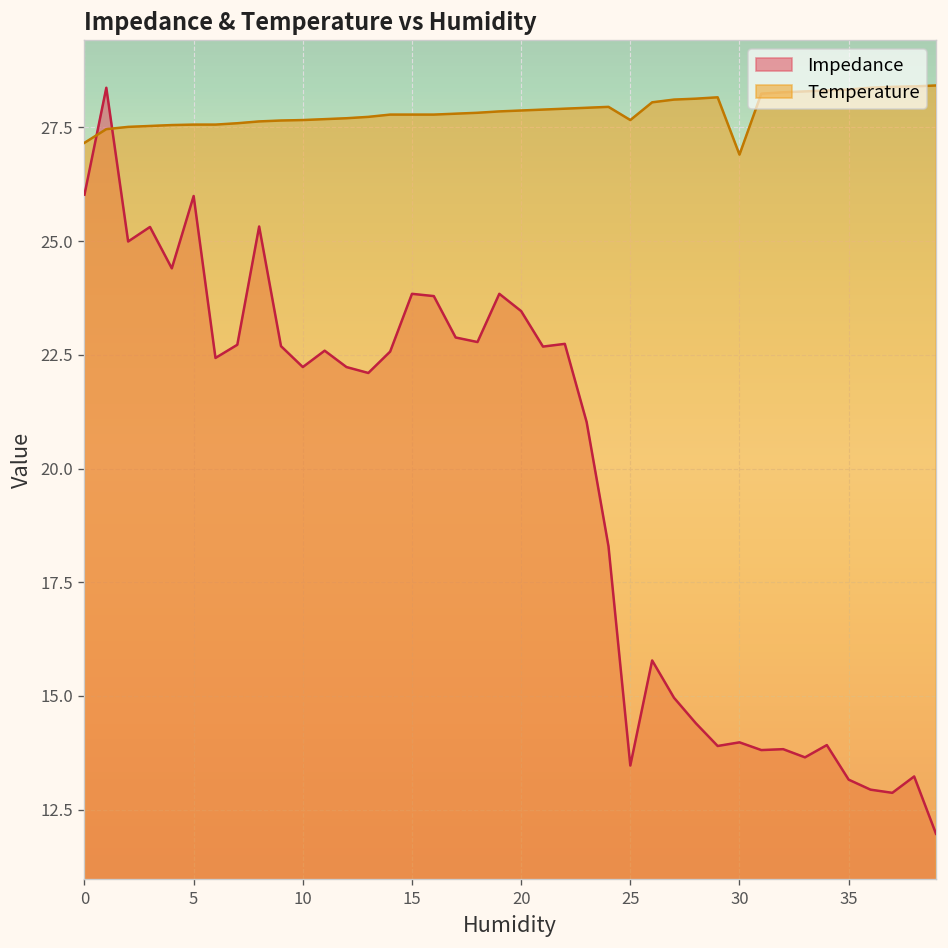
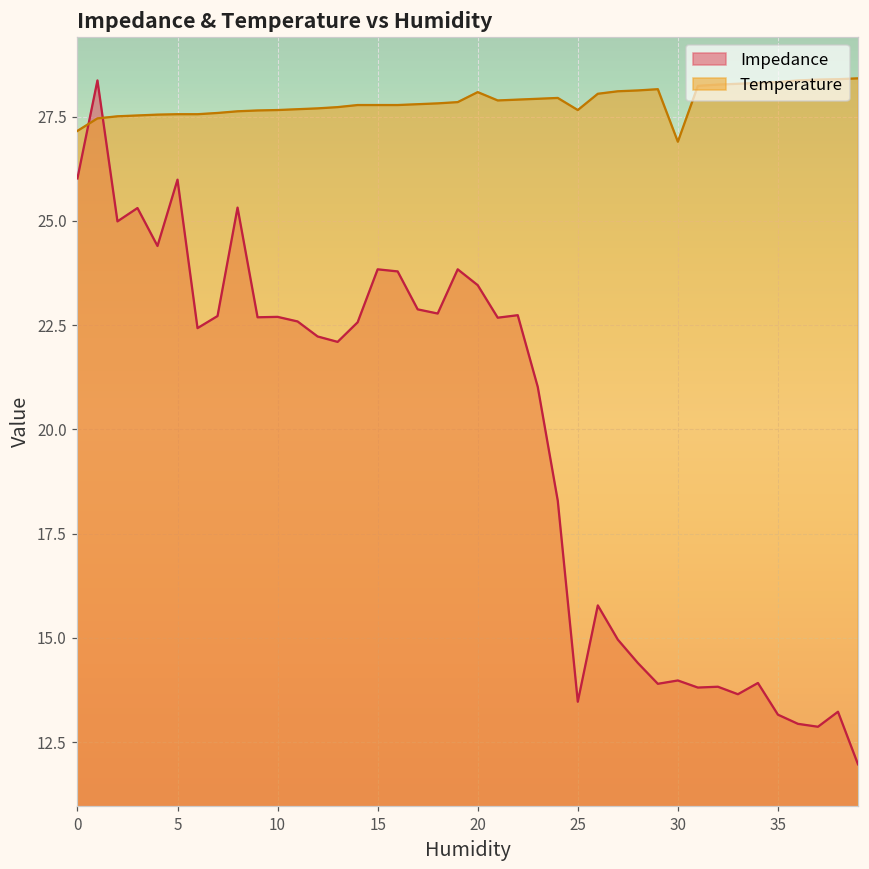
  {
    "Impedance": {
      "0": 26.0,
      "5": 26.0,
-     "10": 22.2,
+     "10": 22.7,
      "15": 23.8,
      "20": 23.5,
      "25": 13.5,
      "30": 14.0,
      "35": 13.2
    },
    "Temperature": {
      "0": 27.2,
      "5": 27.6,
      "10": 27.7,
      "15": 27.8,
-     "20": 27.9,
+     "20": 28.1,
      "25": 27.7,
      "30": 26.9
    }
  }
